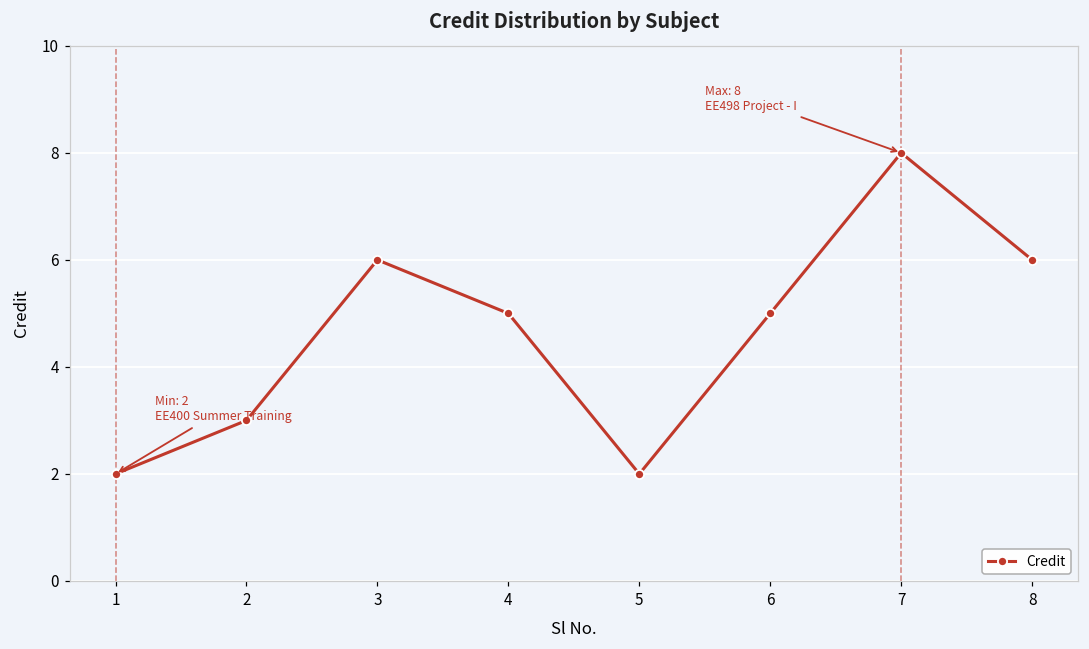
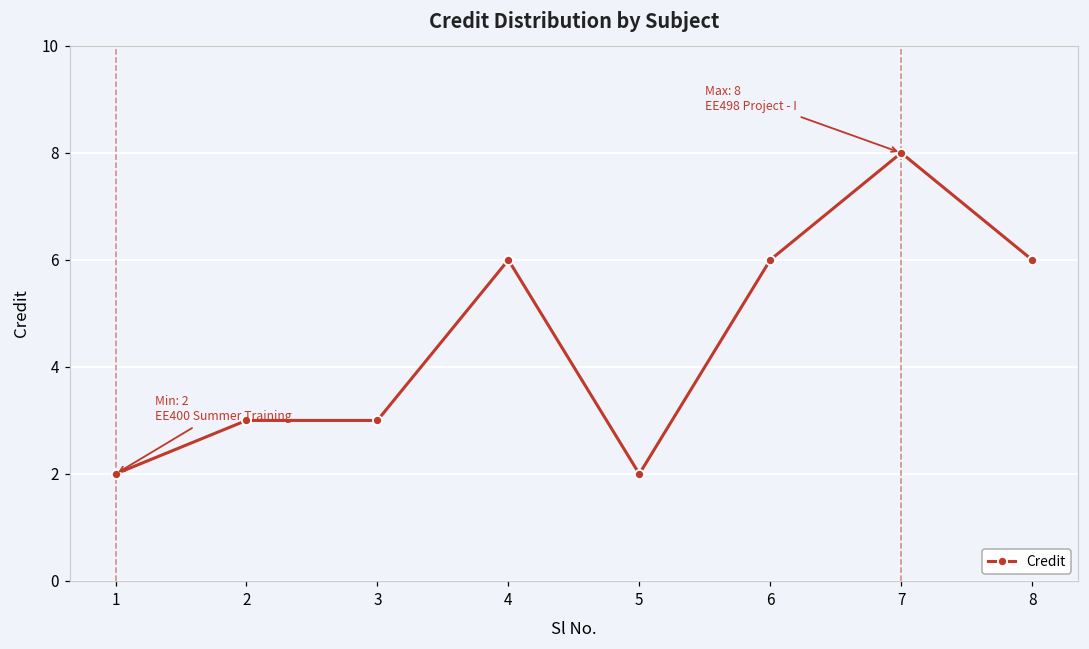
  {
    "1": 2,
-   "3": 6,
-   "4": 5,
+   "3": 3,
+   "4": 6,
    "5": 2,
-   "6": 5,
+   "6": 6,
    "8": 6
  }
